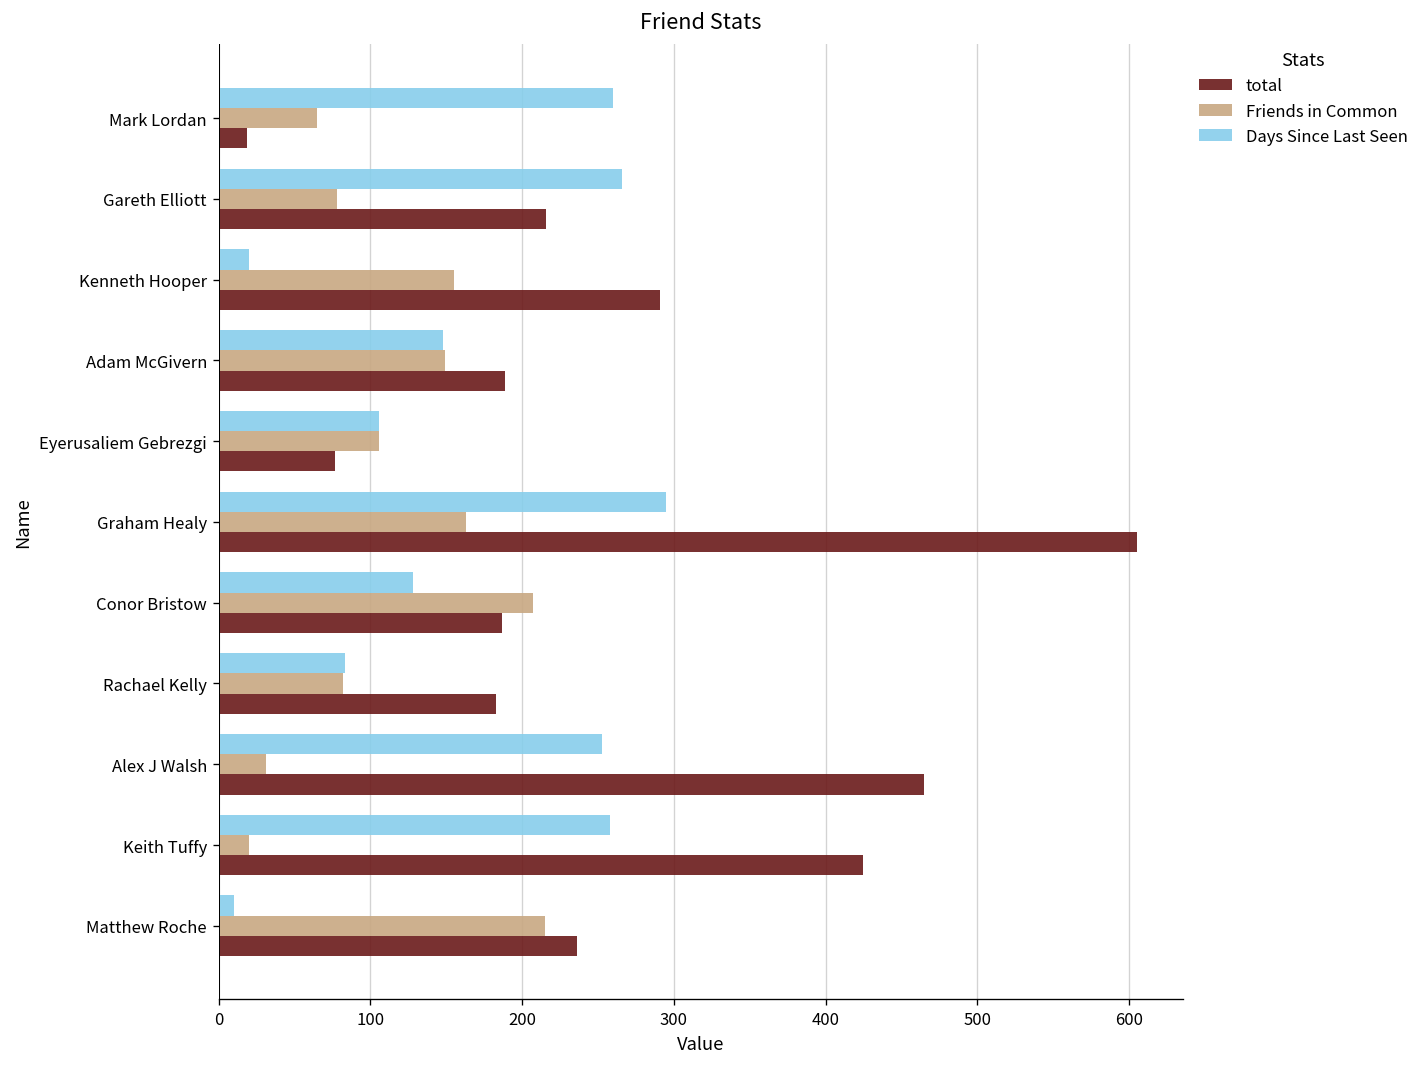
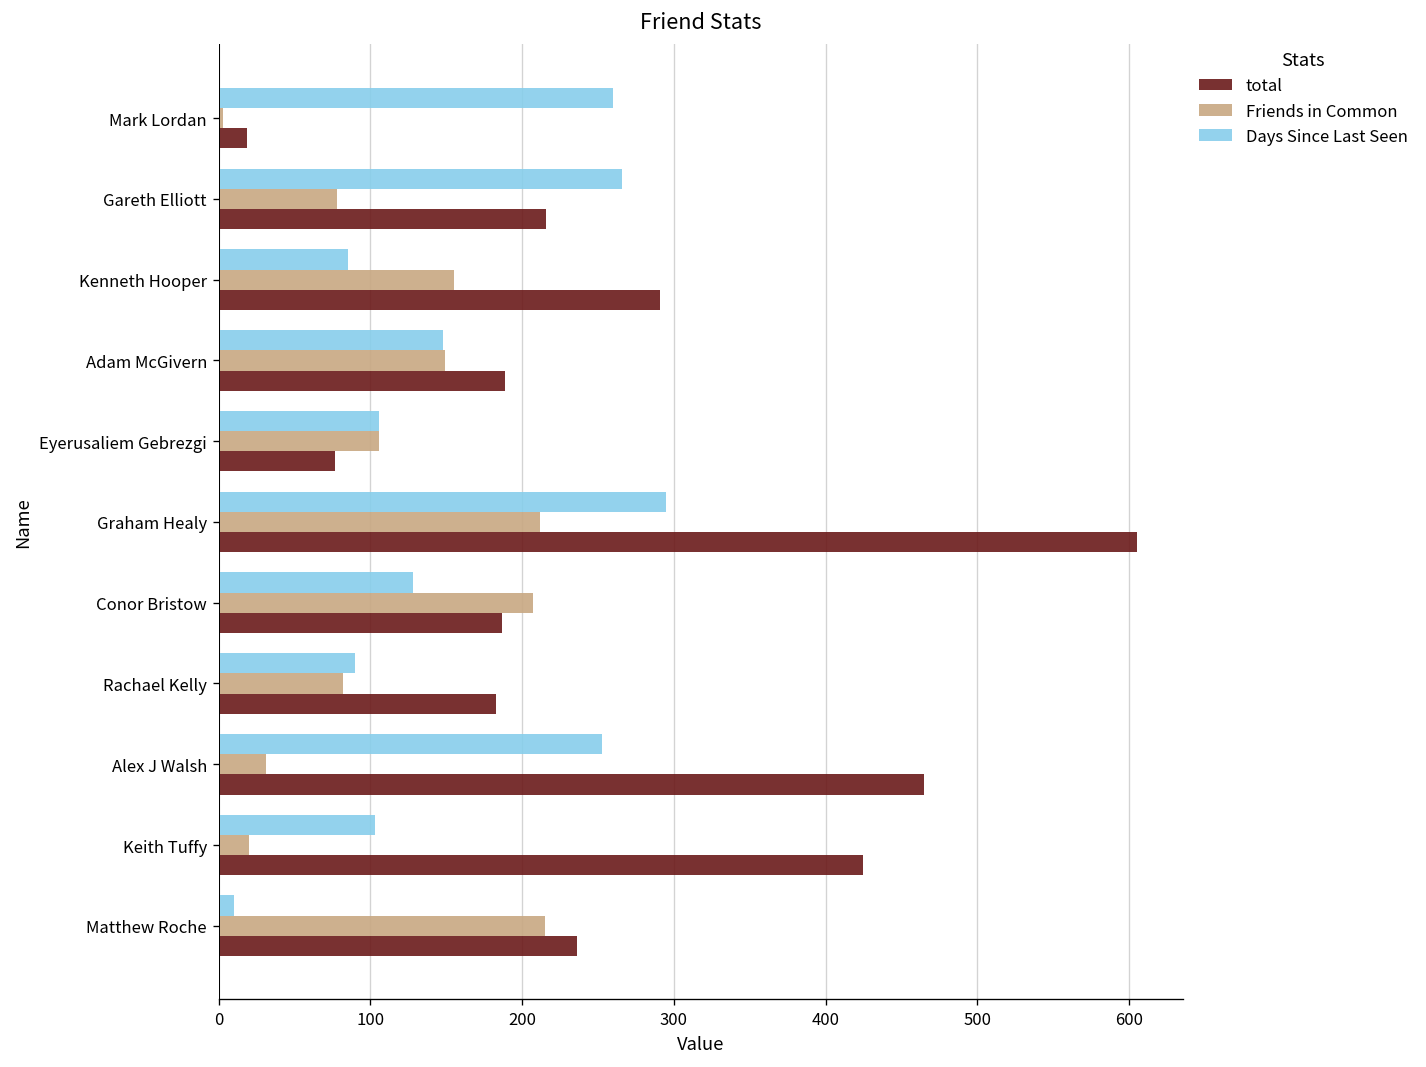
  {
    "total": {
      "Mark Lordan": 19,
      "Gareth Elliott": 216,
      "Kenneth Hooper": 291,
      "Adam McGivern": 189,
      "Eyerusaliem Gebrezgi": 77,
      "Graham Healy": 605,
      "Conor Bristow": 187,
      "Rachael Kelly": 183,
      "Alex J Walsh": 465,
      "Keith Tuffy": 425,
      "Matthew Roche": 236
    },
    "Friends in Common": {
-     "Mark Lordan": 65,
+     "Mark Lordan": 3,
      "Gareth Elliott": 78,
      "Kenneth Hooper": 155,
      "Adam McGivern": 149,
      "Eyerusaliem Gebrezgi": 106,
-     "Graham Healy": 163,
+     "Graham Healy": 212,
      "Conor Bristow": 207,
      "Rachael Kelly": 82,
      "Alex J Walsh": 31,
      "Keith Tuffy": 20,
      "Matthew Roche": 215
    },
    "Days Since Last Seen": {
      "Mark Lordan": 260,
      "Gareth Elliott": 266,
-     "Kenneth Hooper": 20,
+     "Kenneth Hooper": 85,
      "Adam McGivern": 148,
      "Eyerusaliem Gebrezgi": 106,
      "Graham Healy": 295,
      "Conor Bristow": 128,
-     "Rachael Kelly": 83,
+     "Rachael Kelly": 90,
      "Alex J Walsh": 253,
-     "Keith Tuffy": 258,
+     "Keith Tuffy": 103,
      "Matthew Roche": 10
    }
  }
